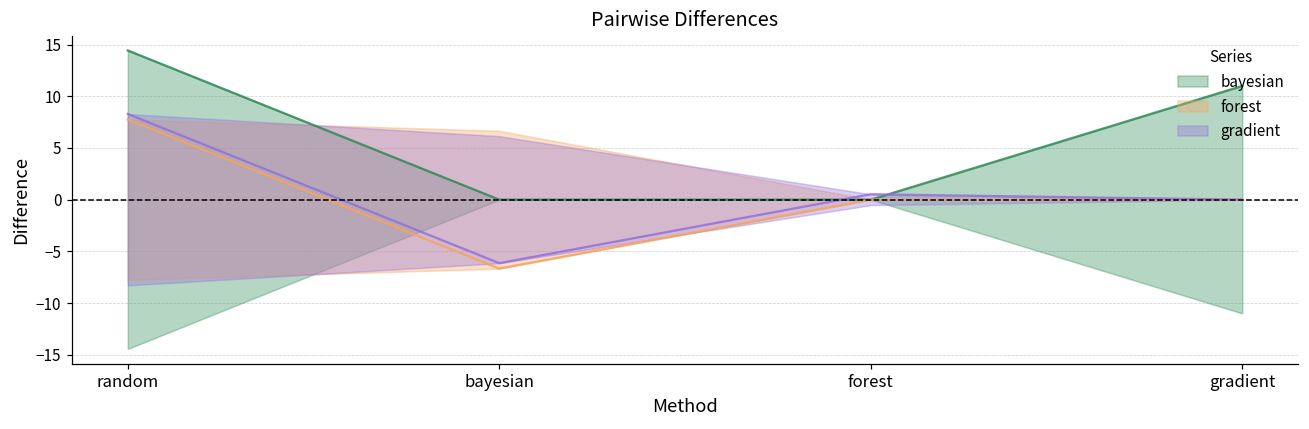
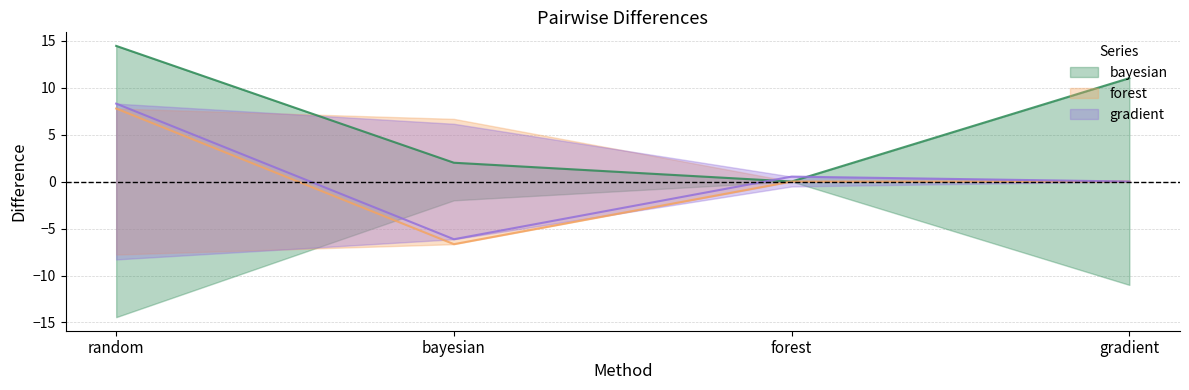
  {
    "bayesian": {
      "random": 14,
-     "bayesian": 0,
+     "bayesian": 2,
      "gradient": 11
    }
  }
